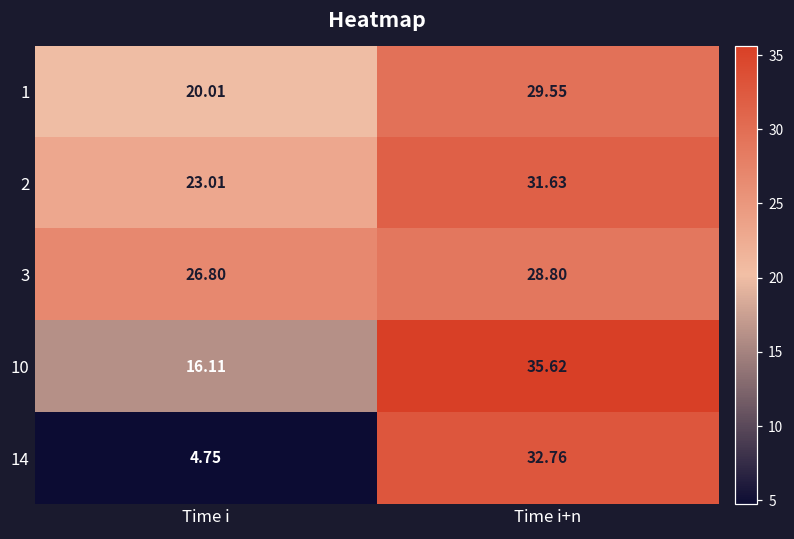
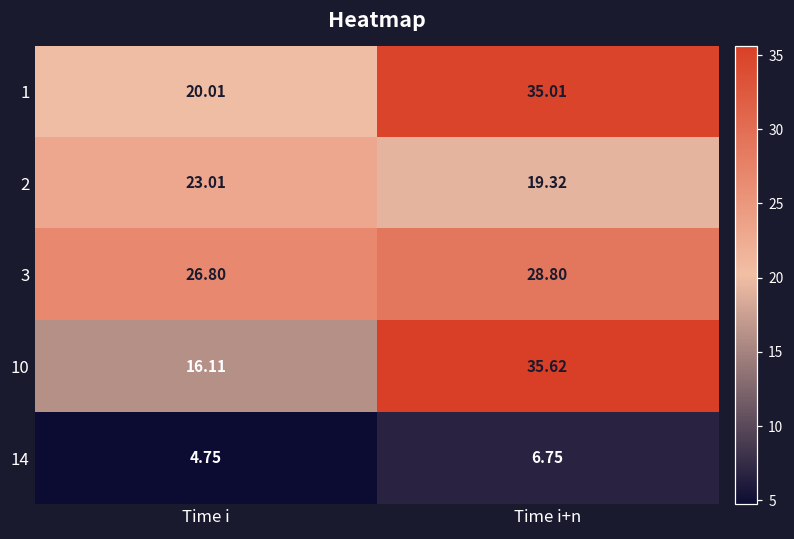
  {
    "1": {
      "Time i": 20.01,
-     "Time i+n": 29.55
+     "Time i+n": 35.01
    },
    "2": {
      "Time i": 23.01,
-     "Time i+n": 31.63
+     "Time i+n": 19.32
    },
    "3": {
      "Time i": 26.80,
      "Time i+n": 28.80
    },
    "10": {
      "Time i": 16.11,
      "Time i+n": 35.62
    },
    "14": {
      "Time i": 4.75,
-     "Time i+n": 32.76
+     "Time i+n": 6.75
    }
  }
